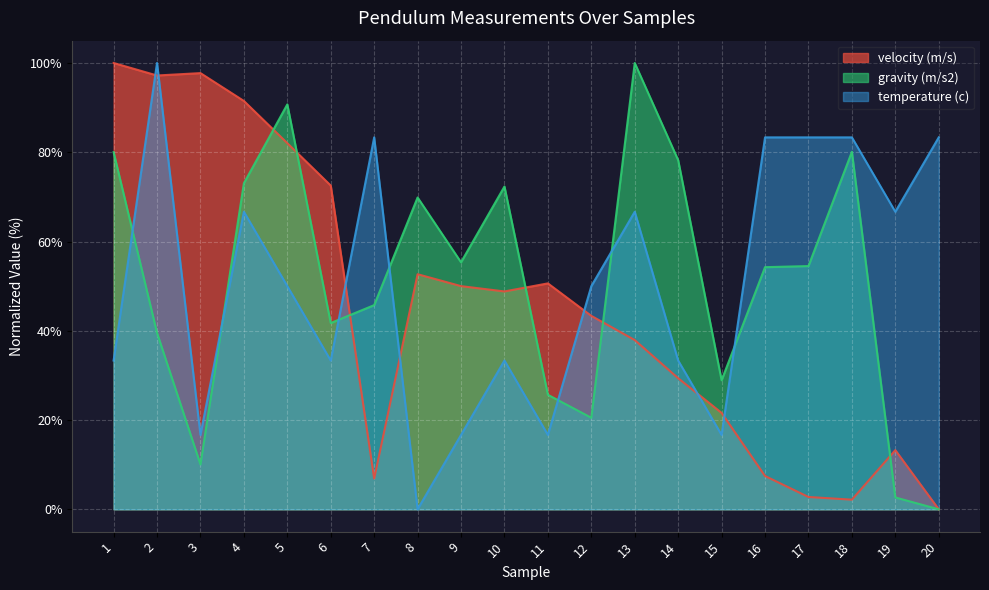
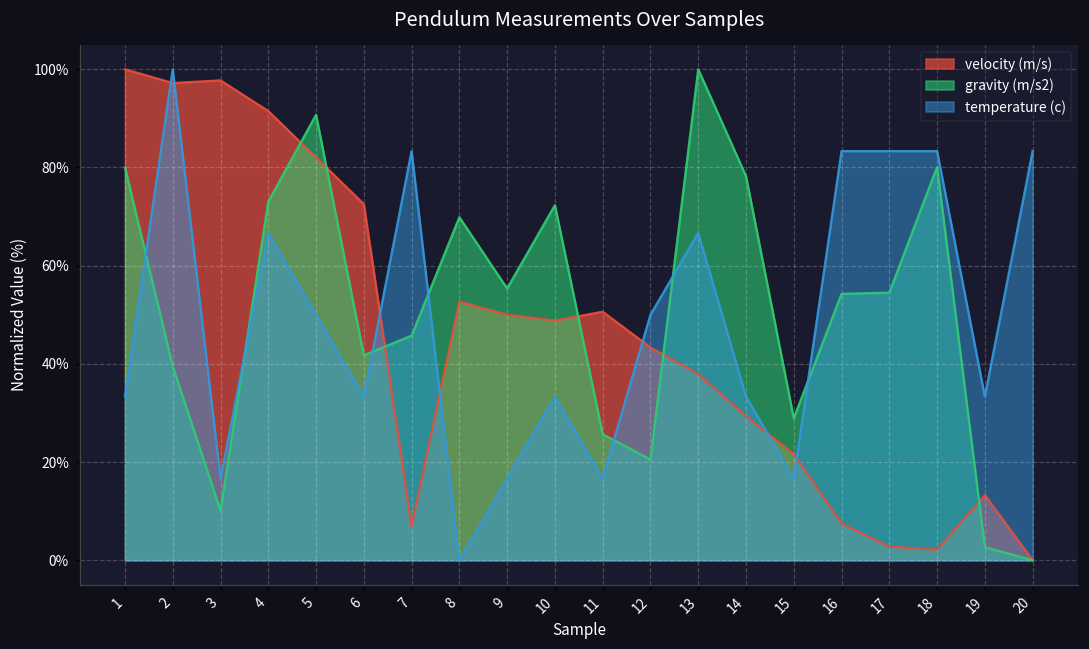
  {
    "velocity (m/s)": {
      "1": "100%",
      "2": "97%",
      "3": "98%",
      "4": "91%",
      "5": "82%",
      "6": "73%",
      "7": "7%",
      "8": "53%",
      "9": "50%",
      "10": "49%",
      "11": "51%",
      "12": "43%",
      "13": "38%",
      "14": "29%",
      "15": "22%",
      "16": "7%",
      "17": "3%",
      "18": "2%",
      "19": "13%"
    },
    "gravity (m/s2)": {
      "1": "80%",
      "2": "40%",
      "3": "10%",
      "4": "73%",
      "5": "91%",
      "6": "42%",
      "7": "46%",
      "8": "70%",
      "9": "55%",
      "10": "72%",
      "11": "26%",
      "12": "21%",
      "13": "100%",
      "14": "78%",
      "15": "29%",
      "16": "54%",
      "17": "54%",
      "18": "80%",
      "19": "3%"
    },
    "temperature (c)": {
      "1": "33%",
      "2": "100%",
      "3": "17%",
      "4": "67%",
      "5": "50%",
      "6": "33%",
      "7": "83%",
      "8": "0%",
      "9": "17%",
      "10": "33%",
      "11": "17%",
      "12": "50%",
      "13": "67%",
      "14": "33%",
      "15": "17%",
      "16": "83%",
      "17": "83%",
      "18": "83%",
-     "19": "67%",
+     "19": "33%",
      "20": "83%"
    }
  }
